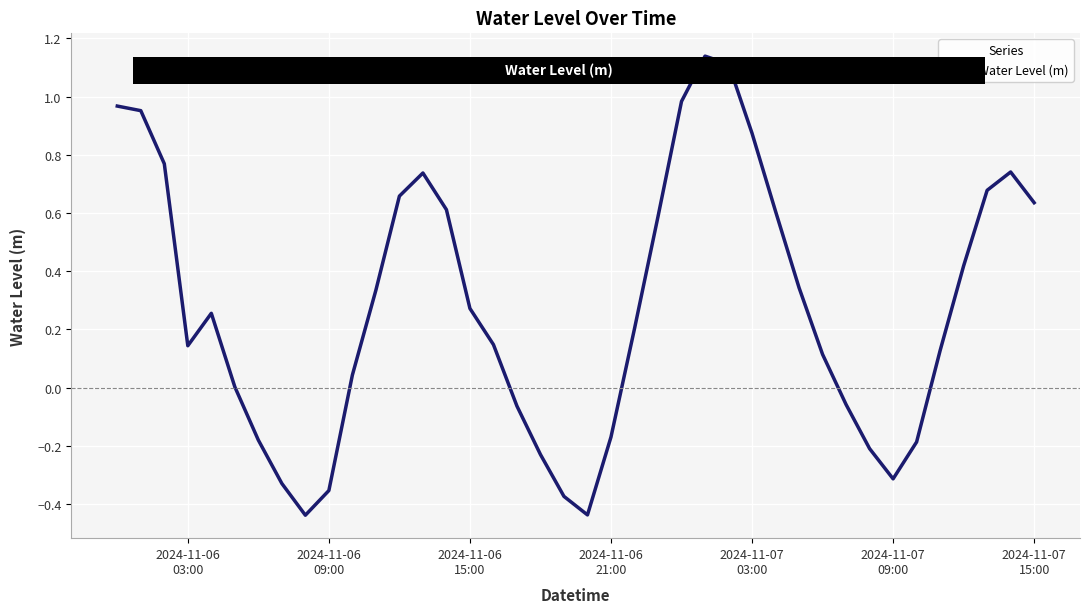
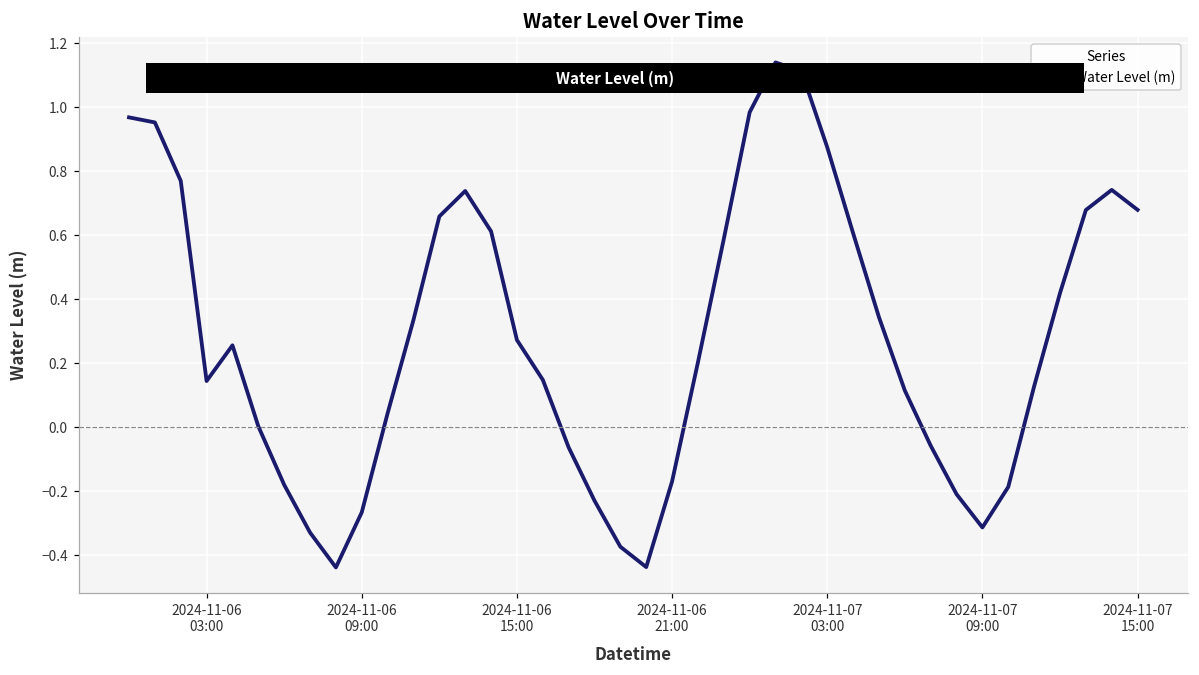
  {
    "2024-11-06 03:00": 0.14,
-   "2024-11-06 09:00": -0.35,
+   "2024-11-06 09:00": -0.27,
    "2024-11-06 15:00": 0.27,
    "2024-11-06 21:00": -0.17,
    "2024-11-07 03:00": 0.87,
    "2024-11-07 09:00": -0.31,
-   "2024-11-07 15:00": 0.64
+   "2024-11-07 15:00": 0.68
  }
